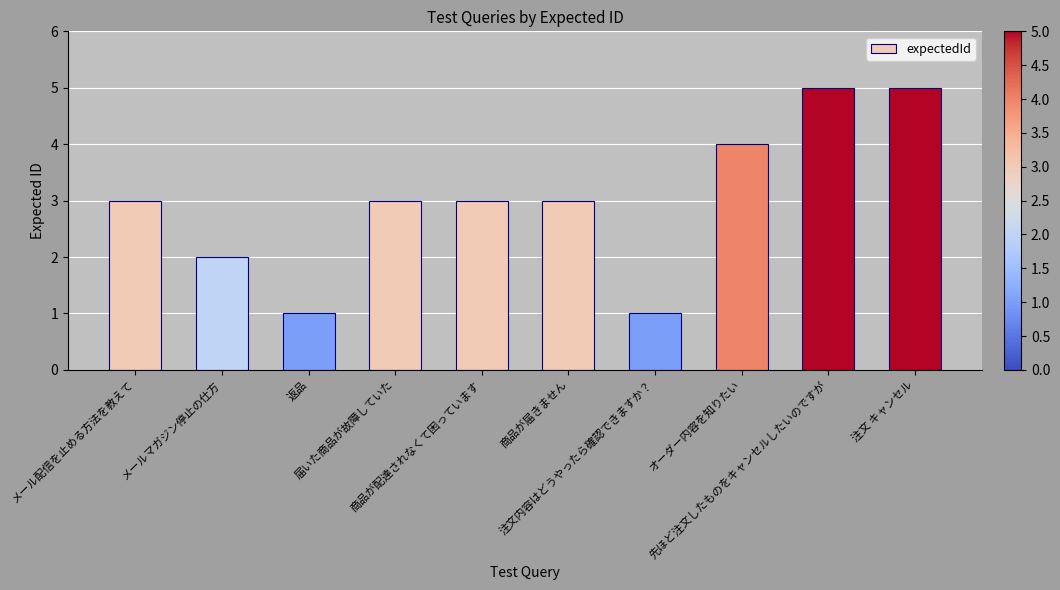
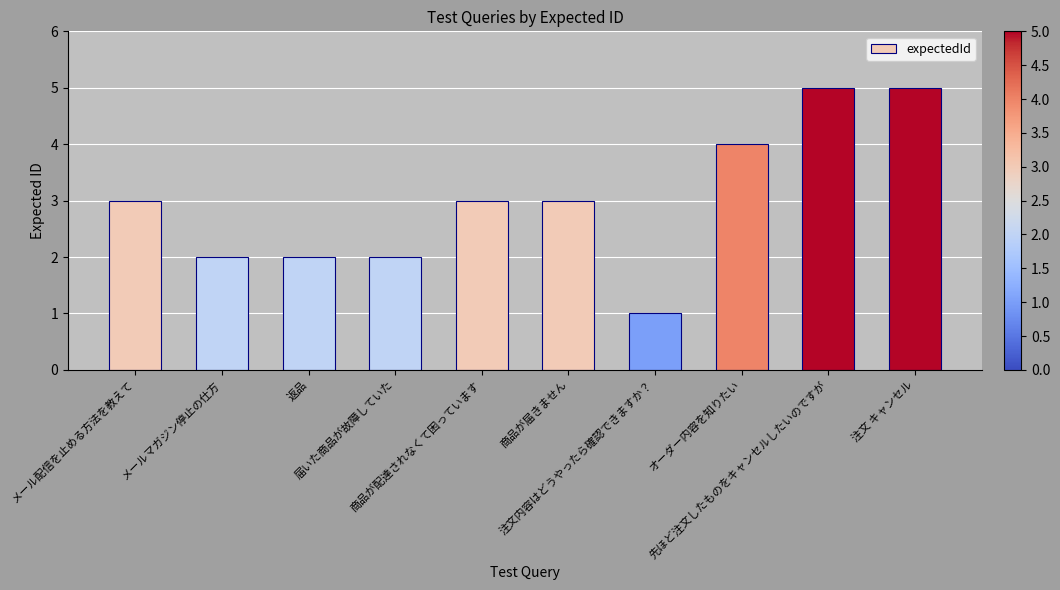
  {
    "メール配信を止める方法を教えて": 3,
    "メールマガジン停止の仕方": 2,
-   "返品": 1,
-   "届いた商品が故障していた": 3,
+   "返品": 2,
+   "届いた商品が故障していた": 2,
    "商品が配達されなくて困っています": 3,
    "商品が届きません": 3,
    "注文内容はどうやったら確認できますか？": 1,
    "オーダー内容を知りたい": 4,
    "先ほど注文したものをキャンセルしたいのですが": 5,
    "注文 キャンセル": 5
  }
